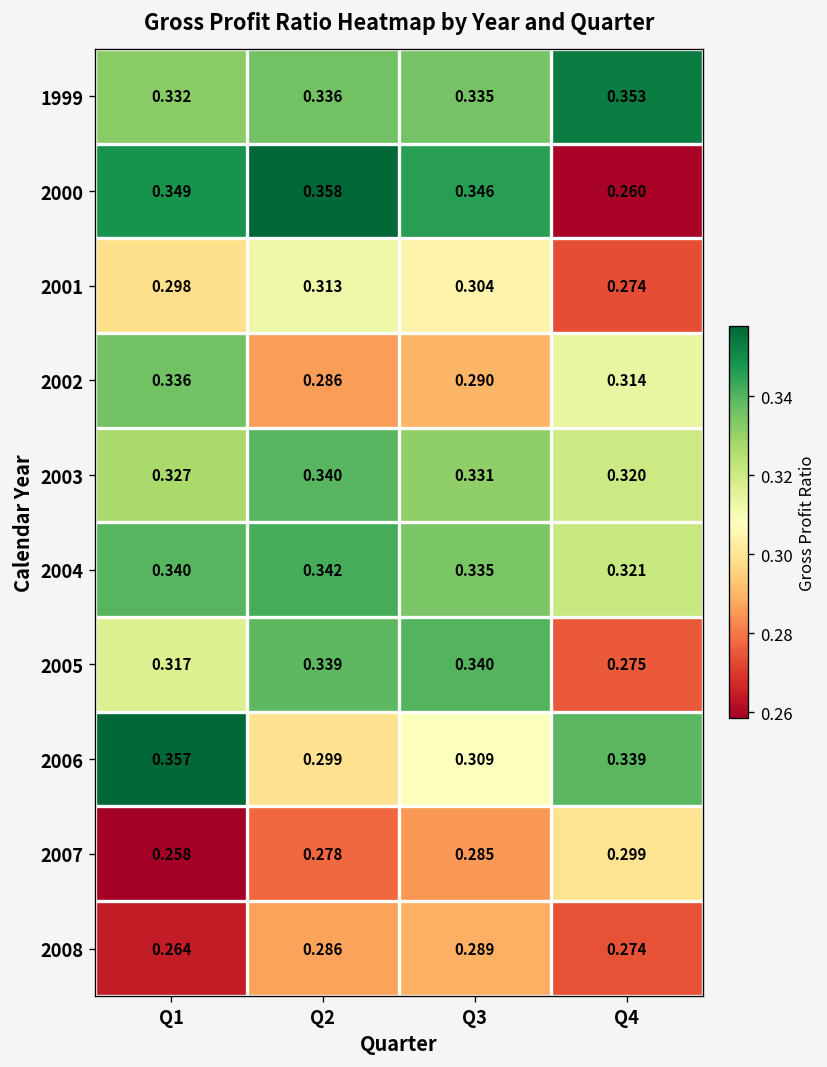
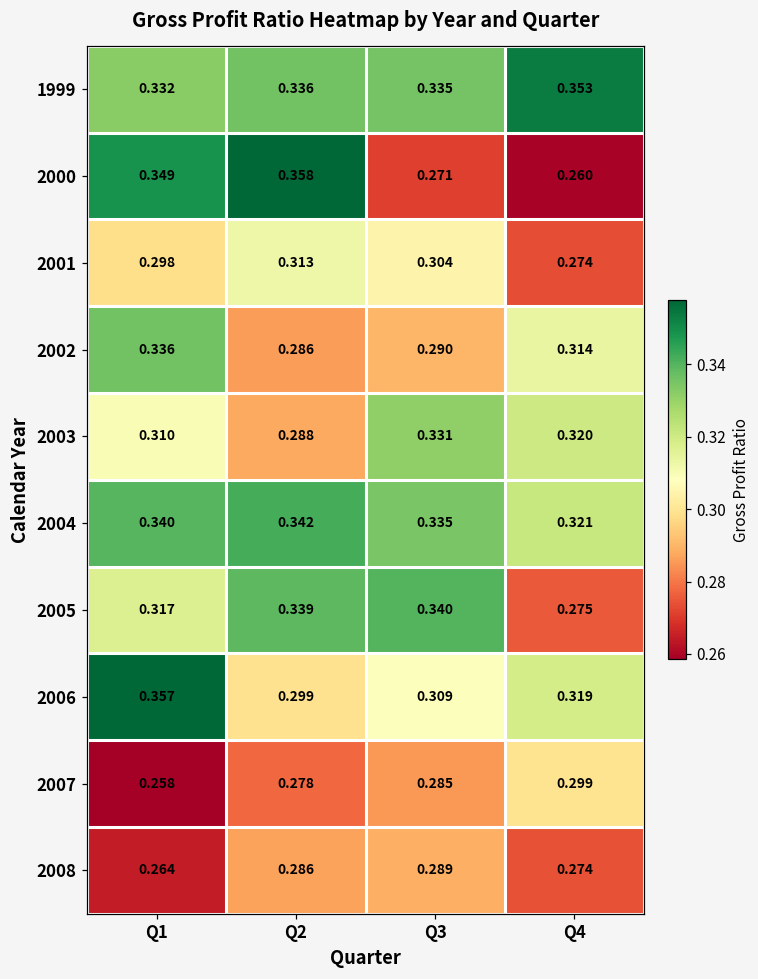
  {
    "1999": {
      "Q1": 0.332,
      "Q2": 0.336,
      "Q3": 0.335,
      "Q4": 0.353
    },
    "2000": {
      "Q1": 0.349,
      "Q2": 0.358,
-     "Q3": 0.346,
+     "Q3": 0.271,
      "Q4": 0.260
    },
    "2001": {
      "Q1": 0.298,
      "Q2": 0.313,
      "Q3": 0.304,
      "Q4": 0.274
    },
    "2002": {
      "Q1": 0.336,
      "Q2": 0.286,
      "Q3": 0.290,
      "Q4": 0.314
    },
    "2003": {
-     "Q1": 0.327,
-     "Q2": 0.340,
+     "Q1": 0.310,
+     "Q2": 0.288,
      "Q3": 0.331,
      "Q4": 0.320
    },
    "2004": {
      "Q1": 0.340,
      "Q2": 0.342,
      "Q3": 0.335,
      "Q4": 0.321
    },
    "2005": {
      "Q1": 0.317,
      "Q2": 0.339,
      "Q3": 0.340,
      "Q4": 0.275
    },
    "2006": {
      "Q1": 0.357,
      "Q2": 0.299,
      "Q3": 0.309,
-     "Q4": 0.339
+     "Q4": 0.319
    },
    "2007": {
      "Q1": 0.258,
      "Q2": 0.278,
      "Q3": 0.285,
      "Q4": 0.299
    },
    "2008": {
      "Q1": 0.264,
      "Q2": 0.286,
      "Q3": 0.289,
      "Q4": 0.274
    }
  }
